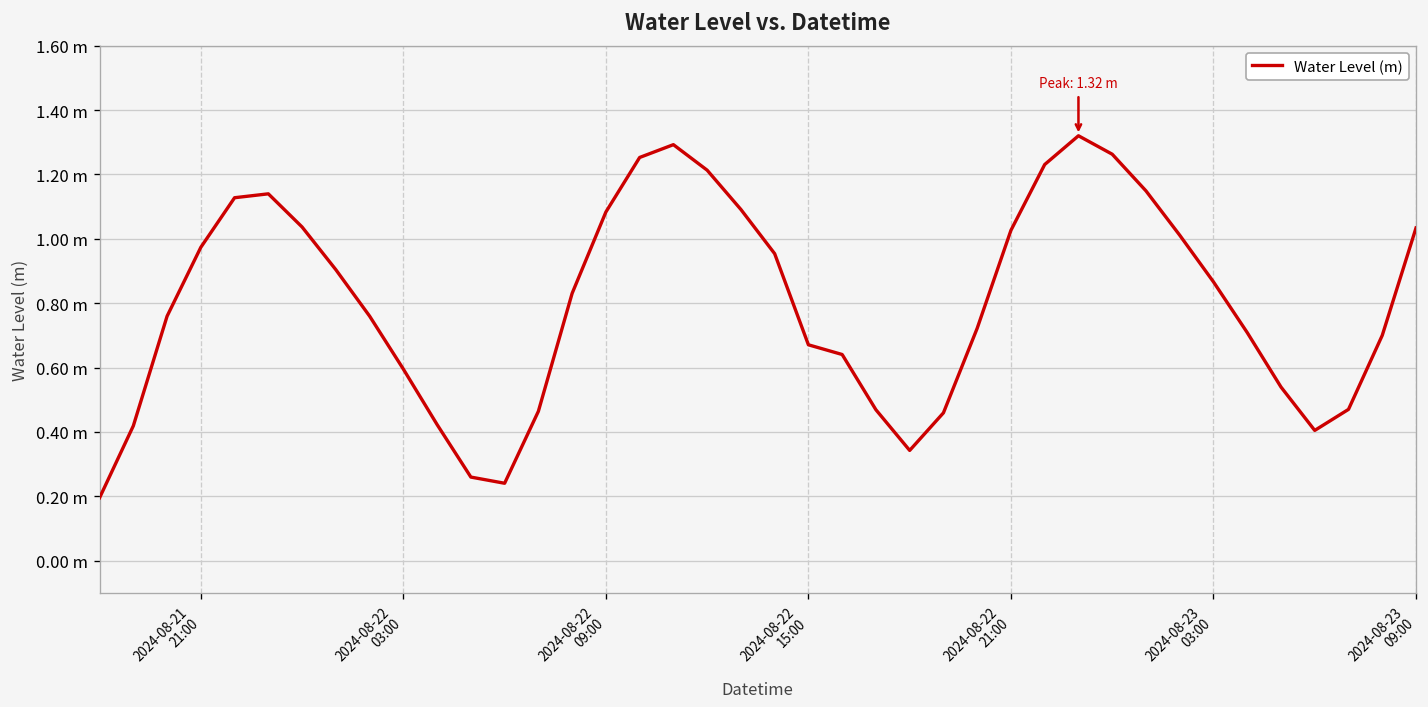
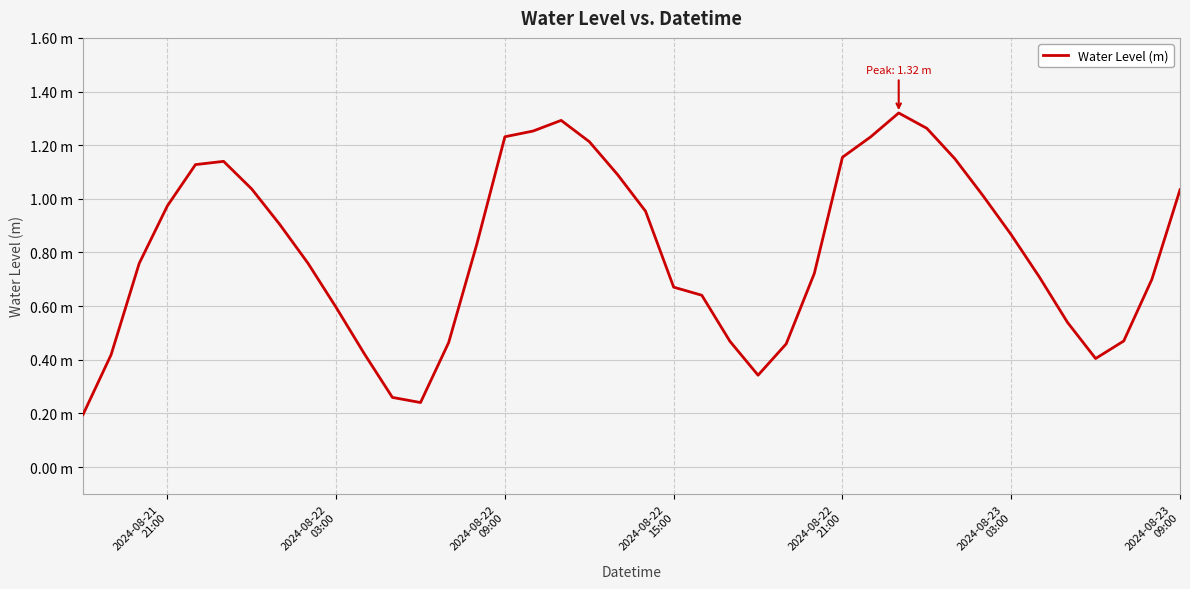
  {
    "2024-08-21 21:00": "0.97 m",
    "2024-08-22 03:00": "0.60 m",
-   "2024-08-22 09:00": "1.08 m",
+   "2024-08-22 09:00": "1.23 m",
    "2024-08-22 15:00": "0.67 m",
-   "2024-08-22 21:00": "1.03 m",
+   "2024-08-22 21:00": "1.16 m",
    "2024-08-23 03:00": "0.87 m",
    "2024-08-23 09:00": "1.03 m"
  }
